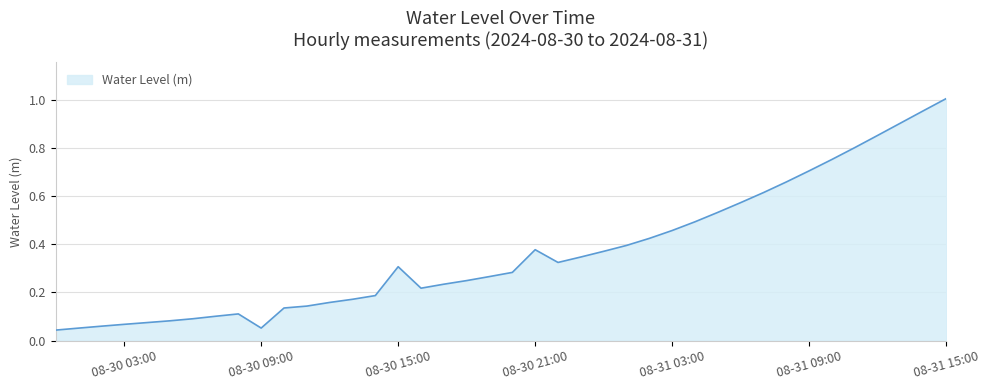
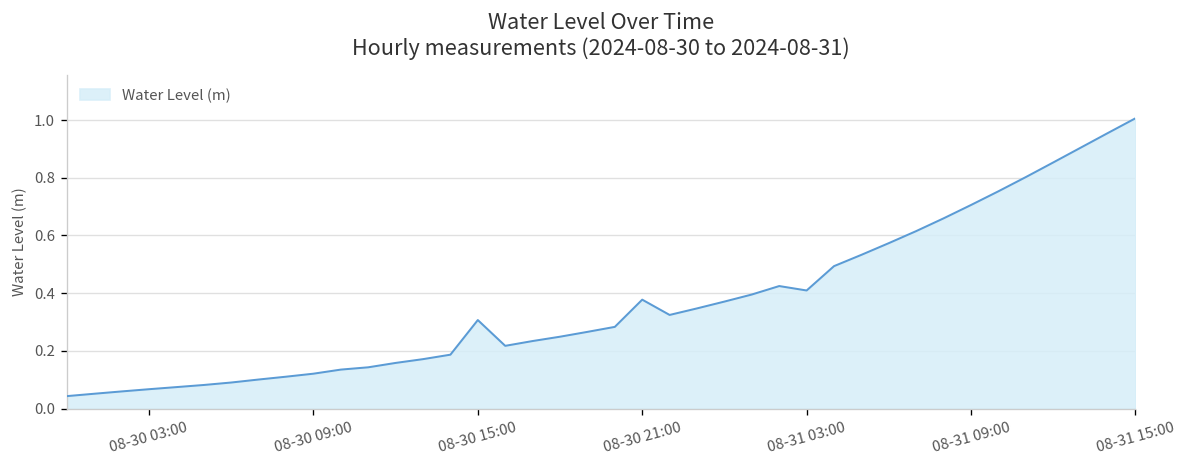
  {
    "08-30 03:00": 0.07,
-   "08-30 09:00": 0.05,
+   "08-30 09:00": 0.12,
    "08-30 15:00": 0.31,
    "08-30 21:00": 0.38,
-   "08-31 03:00": 0.46,
+   "08-31 03:00": 0.41,
    "08-31 09:00": 0.71,
    "08-31 15:00": 1.01
  }
